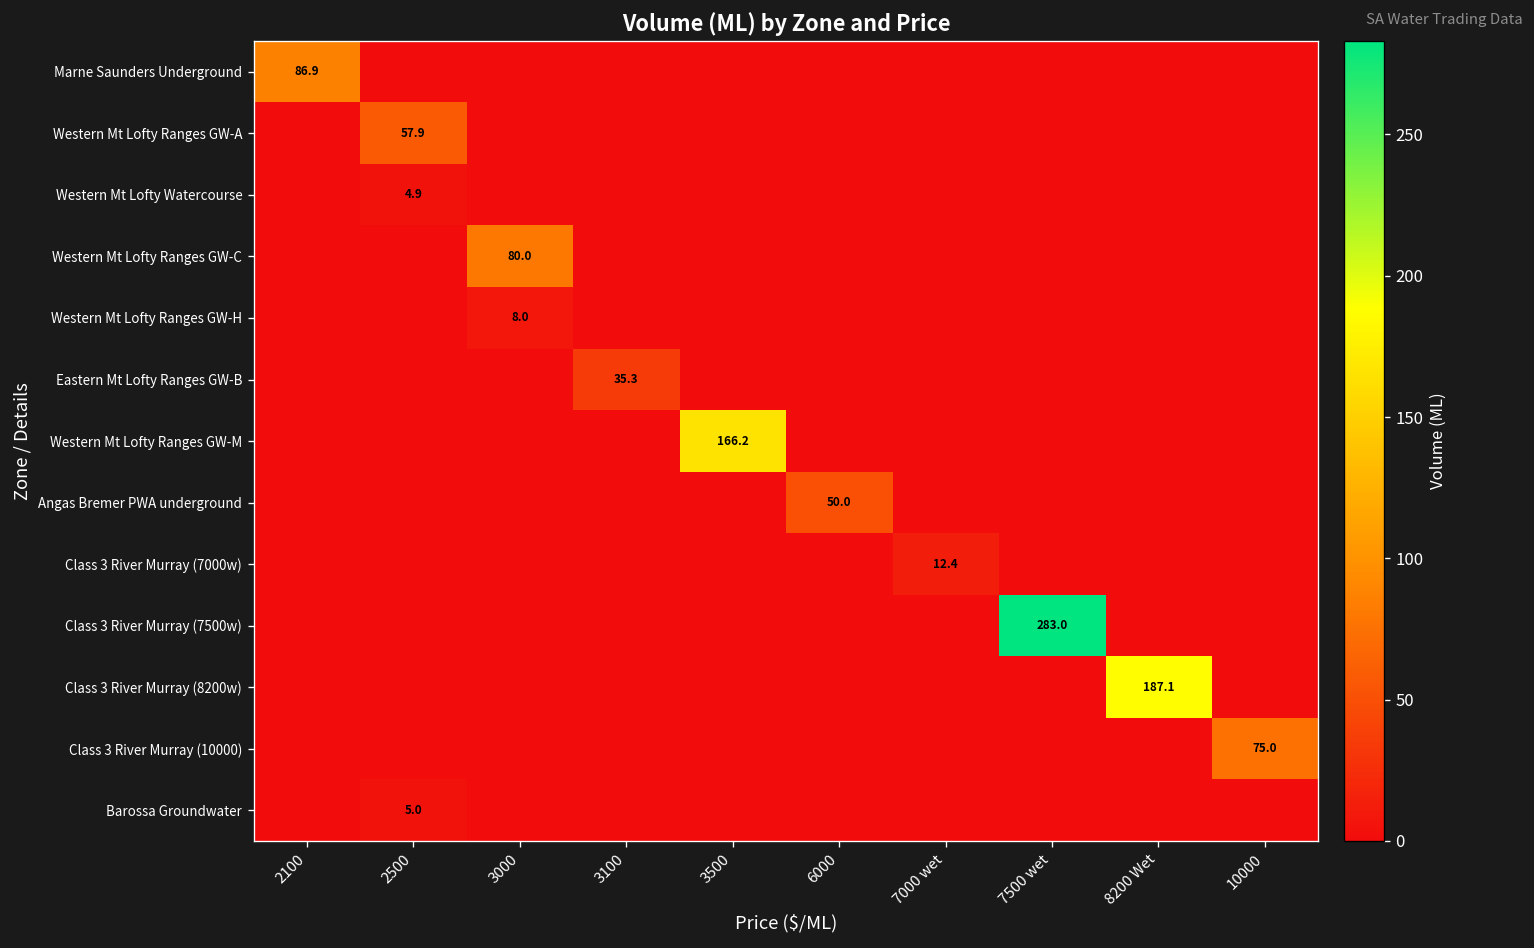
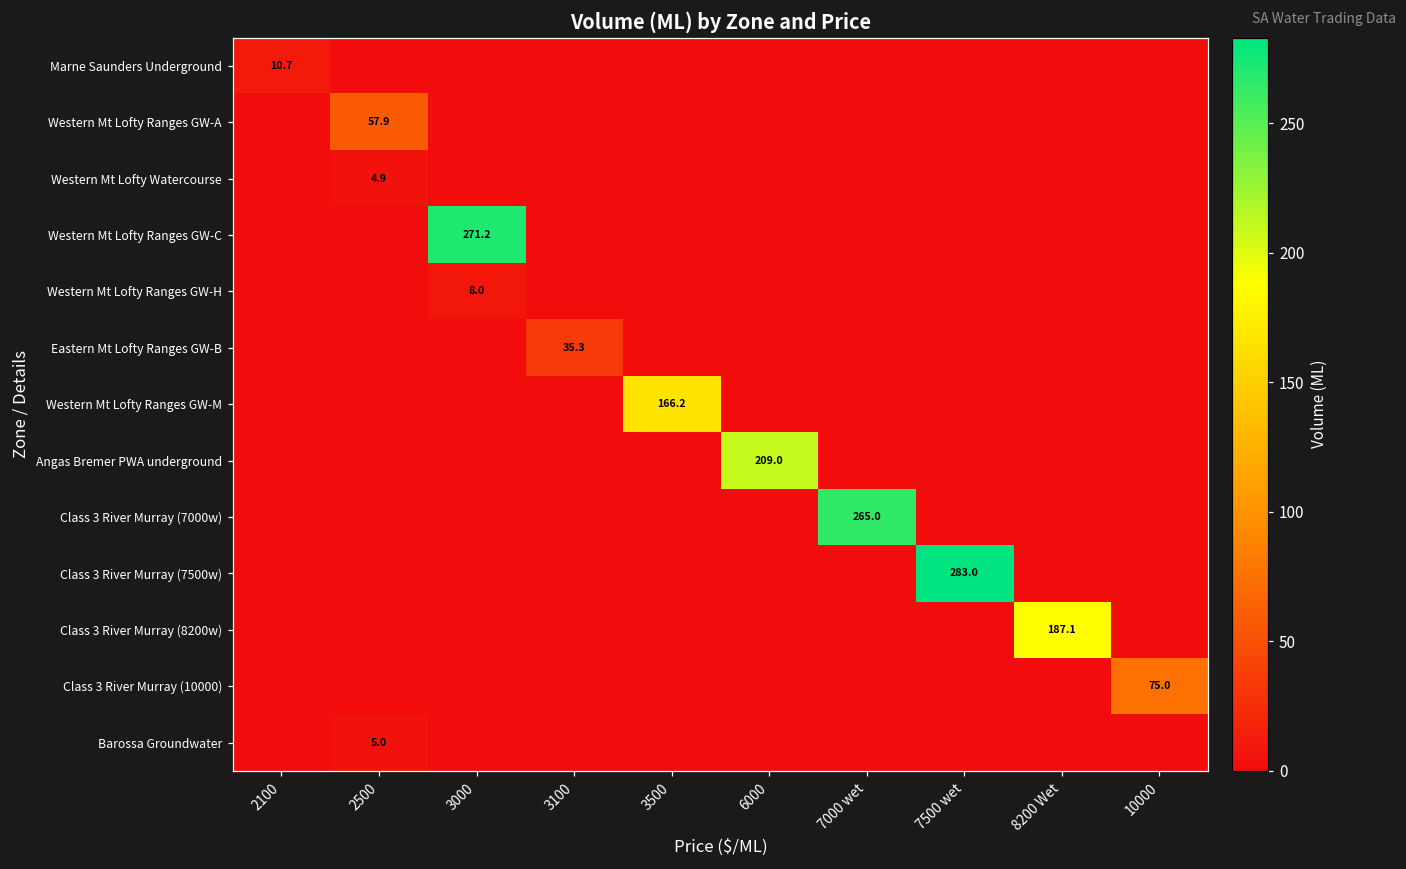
  {
    "Marne Saunders Underground": {
-     "2100": 86.9
+     "2100": 10.7
    },
    "Western Mt Lofty Ranges GW-A": {
      "2500": 57.9
    },
    "Western Mt Lofty Watercourse": {
      "2500": 4.9
    },
    "Western Mt Lofty Ranges GW-C": {
-     "3000": 80.0
+     "3000": 271.2
    },
    "Western Mt Lofty Ranges GW-H": {
      "3000": 8.0
    },
    "Eastern Mt Lofty Ranges GW-B": {
      "3100": 35.3
    },
    "Western Mt Lofty Ranges GW-M": {
      "3500": 166.2
    },
    "Angas Bremer PWA underground": {
-     "6000": 50.0
+     "6000": 209.0
    },
    "Class 3 River Murray (7000w)": {
-     "7000 wet": 12.4
+     "7000 wet": 265.0
    },
    "Class 3 River Murray (7500w)": {
      "7500 wet": 283.0
    },
    "Class 3 River Murray (8200w)": {
      "8200 Wet": 187.1
    },
    "Class 3 River Murray (10000)": {
      "10000": 75.0
    },
    "Barossa Groundwater": {
      "2500": 5.0
    }
  }
